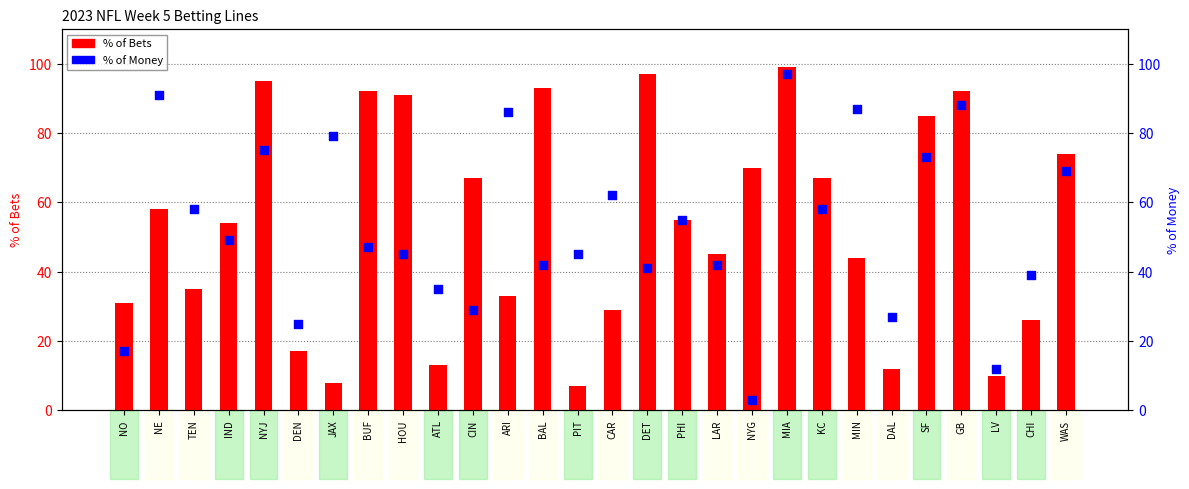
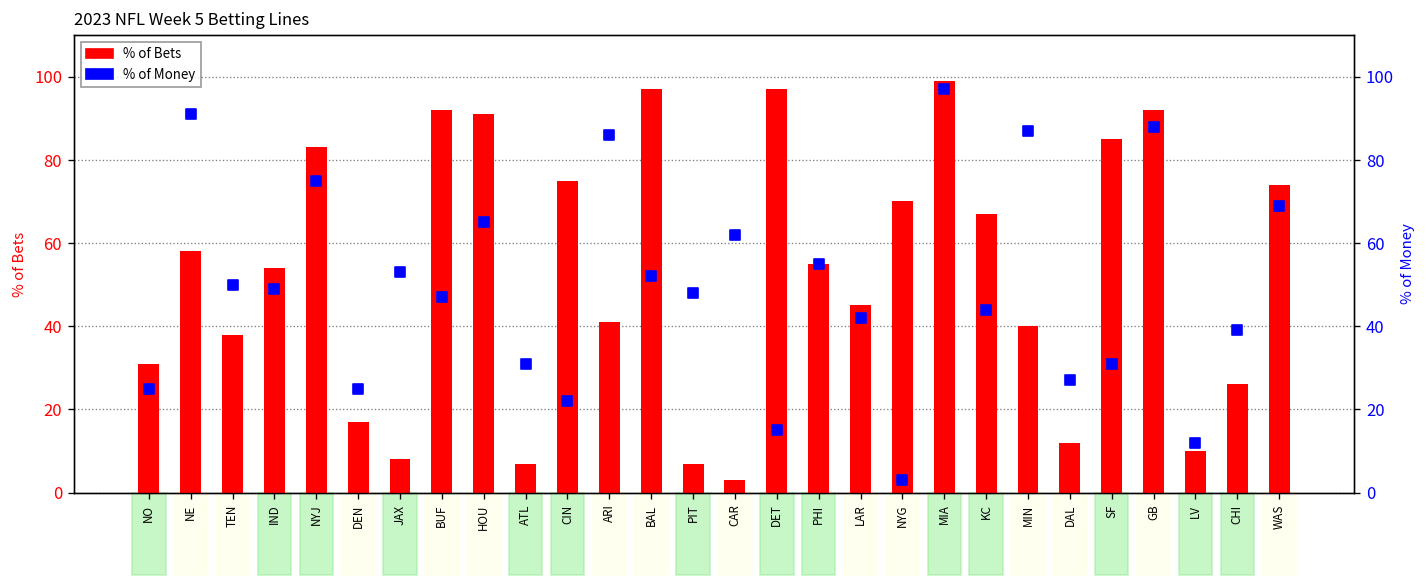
  {
    "% of Bets": {
      "NO": 31,
      "NE": 58,
-     "TEN": 35,
+     "TEN": 38,
      "IND": 54,
-     "NYJ": 95,
+     "NYJ": 83,
      "DEN": 17,
      "JAX": 8,
      "BUF": 92,
      "HOU": 91,
-     "ATL": 13,
-     "CIN": 67,
-     "ARI": 33,
-     "BAL": 93,
+     "ATL": 7,
+     "CIN": 75,
+     "ARI": 41,
+     "BAL": 97,
      "PIT": 7,
-     "CAR": 29,
+     "CAR": 3,
      "DET": 97,
      "PHI": 55,
      "LAR": 45,
      "NYG": 70,
      "MIA": 99,
      "KC": 67,
-     "MIN": 44,
+     "MIN": 40,
      "DAL": 12,
      "SF": 85,
      "GB": 92,
      "LV": 10,
      "CHI": 26,
      "WAS": 74
    },
    "% of Money": {
-     "NO": 17,
-     "TEN": 58,
-     "JAX": 79,
-     "HOU": 45,
-     "ATL": 35,
-     "CIN": 29,
-     "BAL": 42,
-     "PIT": 45,
-     "DET": 41,
-     "KC": 58,
-     "SF": 73
+     "NO": 25,
+     "TEN": 50,
+     "JAX": 53,
+     "HOU": 65,
+     "ATL": 31,
+     "CIN": 22,
+     "BAL": 52,
+     "PIT": 48,
+     "DET": 15,
+     "KC": 44,
+     "SF": 31
    }
  }
